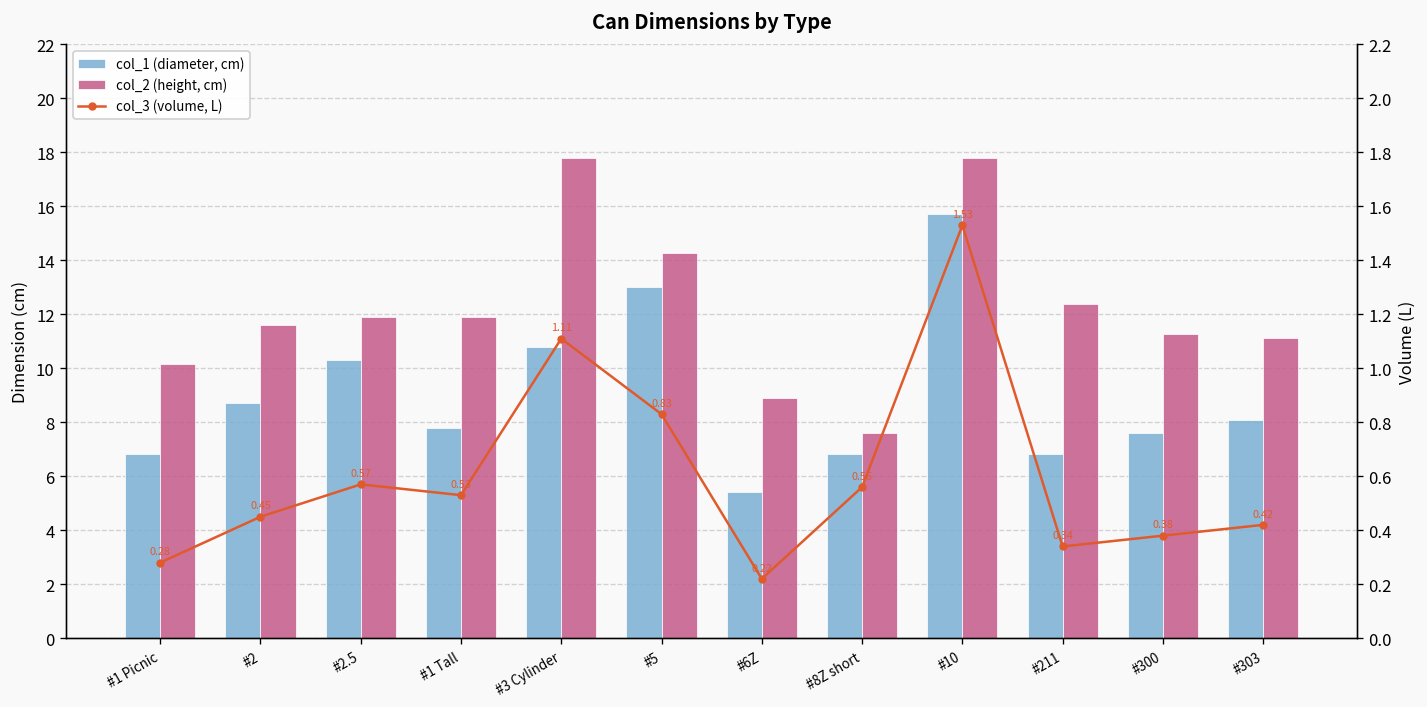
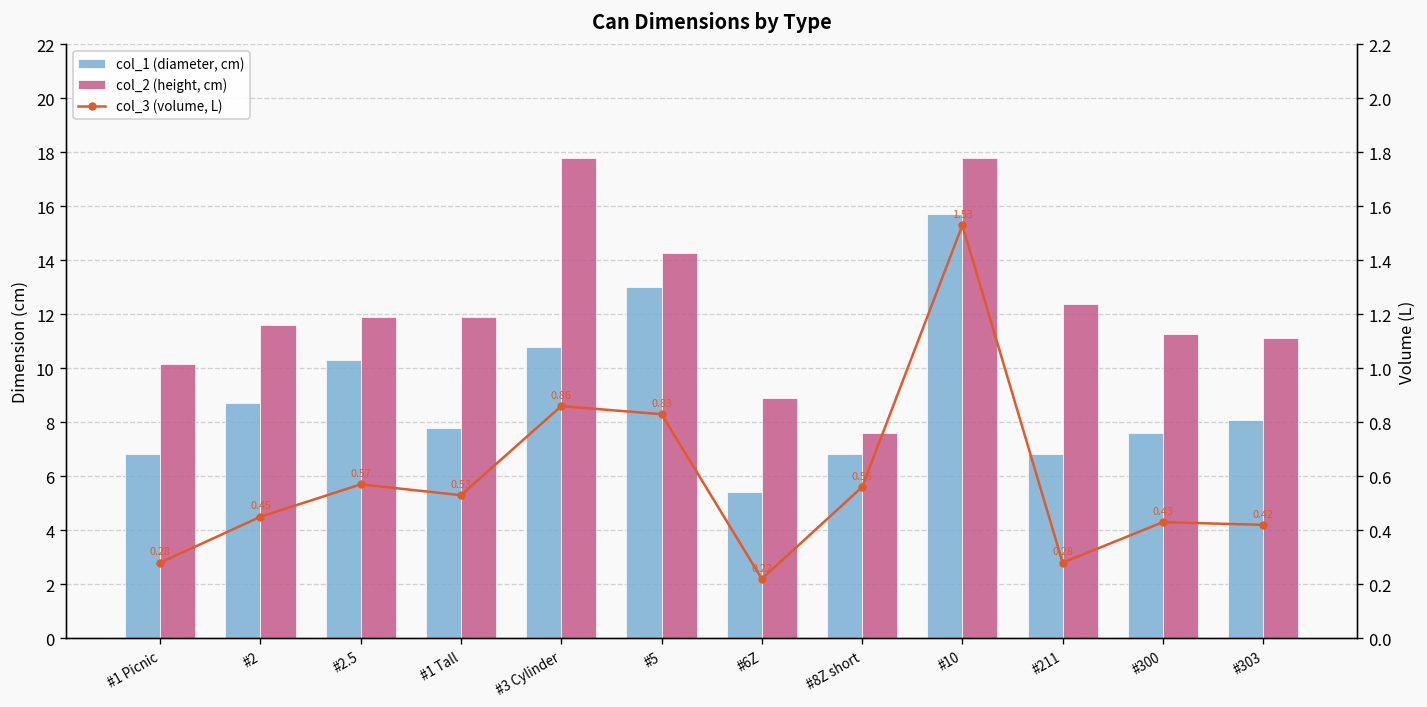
  {
    "col_3 (volume, L)": {
      "#1 Picnic": 0.28,
      "#2": 0.45,
      "#2.5": 0.57,
      "#1 Tall": 0.53,
-     "#3 Cylinder": 1.11,
+     "#3 Cylinder": 0.86,
      "#5": 0.83,
      "#6Z": 0.22,
      "#8Z short": 0.56,
      "#10": 1.53,
-     "#211": 0.34,
-     "#300": 0.38,
+     "#211": 0.28,
+     "#300": 0.43,
      "#303": 0.42
    }
  }
